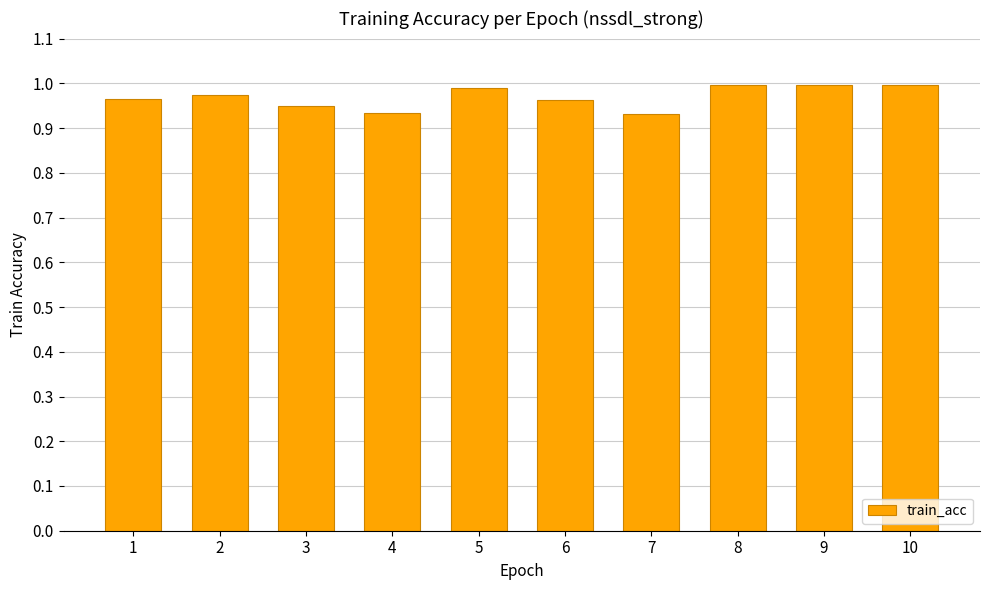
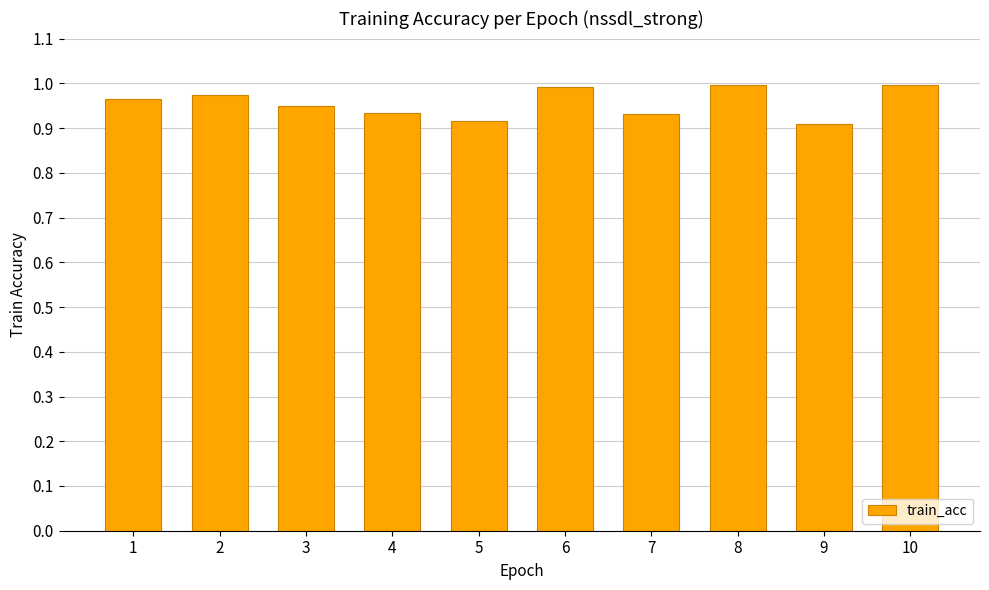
  {
    "1": 0.96,
    "2": 0.97,
    "3": 0.95,
    "4": 0.93,
-   "5": 0.99,
-   "6": 0.96,
+   "5": 0.92,
+   "6": 0.99,
    "7": 0.93,
    "8": 1.00,
-   "9": 1.00,
+   "9": 0.91,
    "10": 1.00
  }
